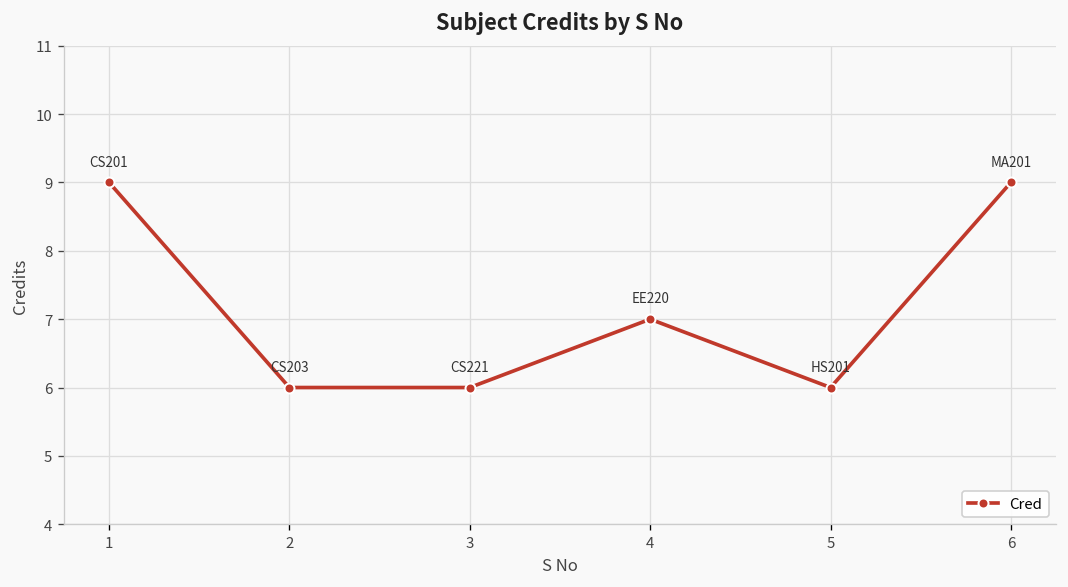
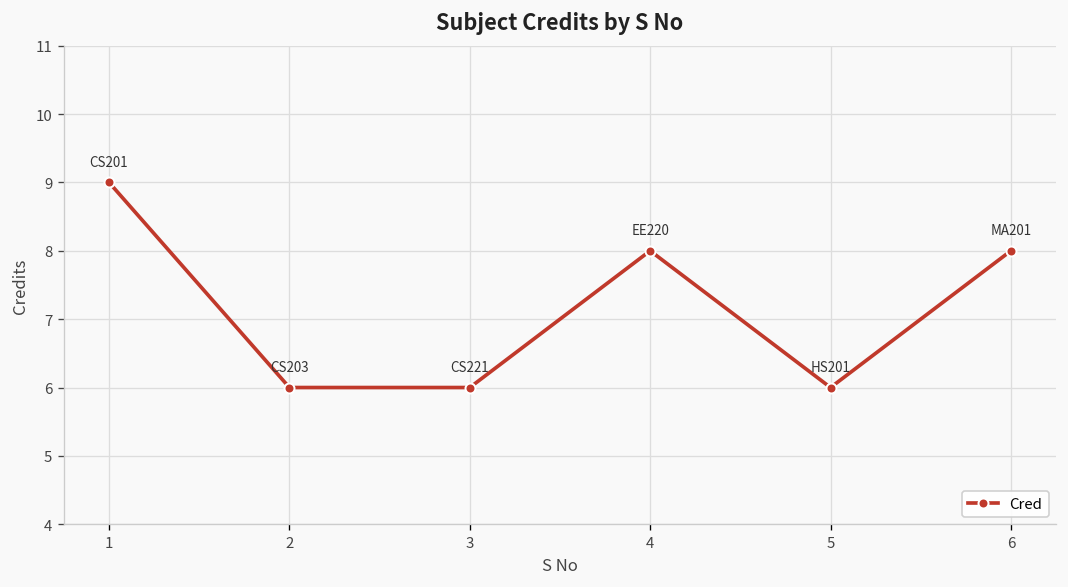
  {
    "1": 9,
    "2": 6,
    "3": 6,
-   "4": 7,
+   "4": 8,
    "5": 6,
-   "6": 9
+   "6": 8
  }
